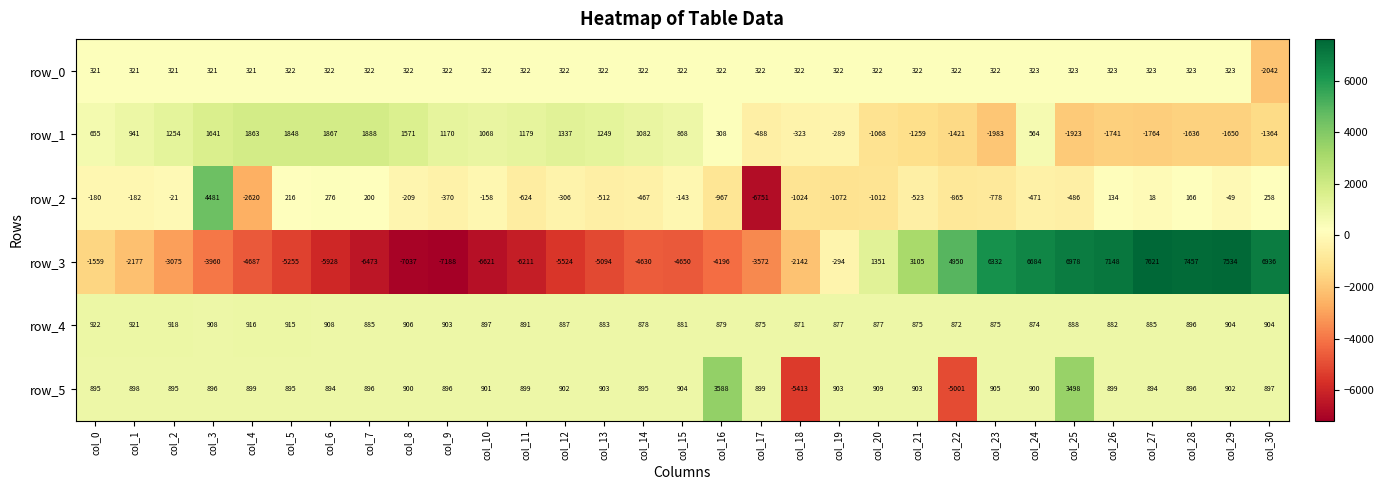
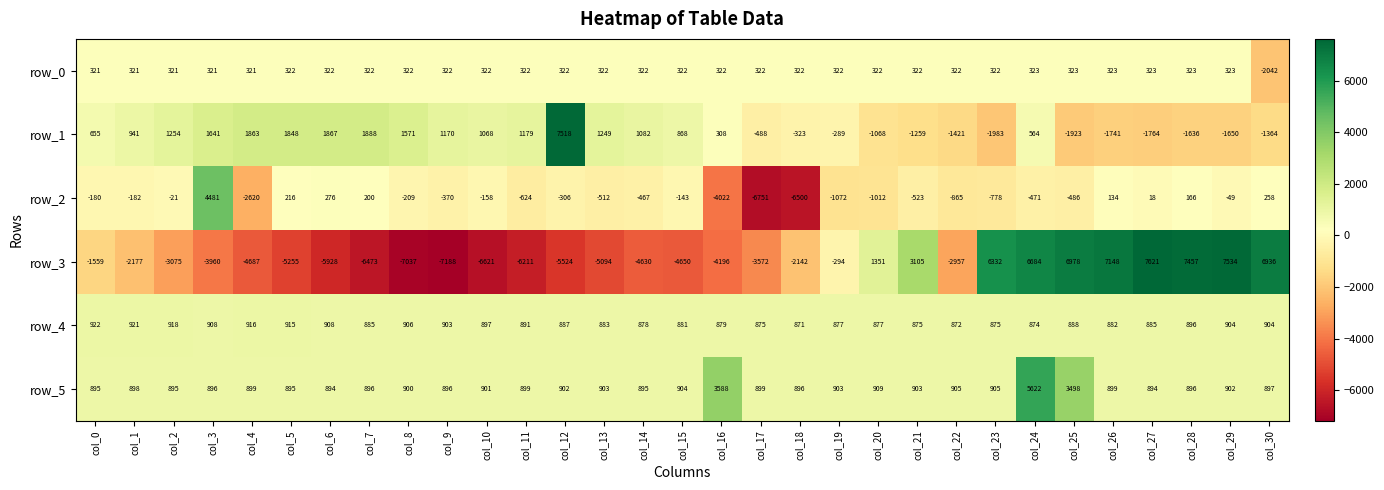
  {
    "row_0": {
      "col_0": 321,
      "col_1": 321,
      "col_2": 321,
      "col_3": 321,
      "col_4": 321,
      "col_5": 322,
      "col_6": 322,
      "col_7": 322,
      "col_8": 322,
      "col_9": 322,
      "col_10": 322,
      "col_11": 322,
      "col_12": 322,
      "col_13": 322,
      "col_14": 322,
      "col_15": 322,
      "col_16": 322,
      "col_17": 322,
      "col_18": 322,
      "col_19": 322,
      "col_20": 322,
      "col_21": 322,
      "col_22": 322,
      "col_23": 322,
      "col_24": 323,
      "col_25": 323,
      "col_26": 323,
      "col_27": 323,
      "col_28": 323,
      "col_29": 323,
      "col_30": -2042
    },
    "row_1": {
      "col_0": 655,
      "col_1": 941,
      "col_2": 1254,
      "col_3": 1641,
      "col_4": 1863,
      "col_5": 1848,
      "col_6": 1867,
      "col_7": 1888,
      "col_8": 1571,
      "col_9": 1170,
      "col_10": 1068,
      "col_11": 1179,
-     "col_12": 1337,
+     "col_12": 7518,
      "col_13": 1249,
      "col_14": 1082,
      "col_15": 868,
      "col_16": 308,
      "col_17": -488,
      "col_18": -323,
      "col_19": -289,
      "col_20": -1068,
      "col_21": -1259,
      "col_22": -1421,
      "col_23": -1983,
      "col_24": 564,
      "col_25": -1923,
      "col_26": -1741,
      "col_27": -1764,
      "col_28": -1636,
      "col_29": -1650,
      "col_30": -1364
    },
    "row_2": {
      "col_0": -180,
      "col_1": -182,
      "col_2": -21,
      "col_3": 4481,
      "col_4": -2620,
      "col_5": 216,
      "col_6": 276,
      "col_7": 200,
      "col_8": -209,
      "col_9": -370,
      "col_10": -158,
      "col_11": -624,
      "col_12": -306,
      "col_13": -512,
      "col_14": -467,
      "col_15": -143,
-     "col_16": -967,
+     "col_16": -4022,
      "col_17": -6751,
-     "col_18": -1024,
+     "col_18": -6500,
      "col_19": -1072,
      "col_20": -1012,
      "col_21": -523,
      "col_22": -865,
      "col_23": -778,
      "col_24": -471,
      "col_25": -486,
      "col_26": 134,
      "col_27": 18,
      "col_28": 166,
      "col_29": -49,
      "col_30": 258
    },
    "row_3": {
      "col_0": -1559,
      "col_1": -2177,
      "col_2": -3075,
      "col_3": -3960,
      "col_4": -4687,
      "col_5": -5255,
      "col_6": -5928,
      "col_7": -6473,
      "col_8": -7037,
      "col_9": -7188,
      "col_10": -6621,
      "col_11": -6211,
      "col_12": -5524,
      "col_13": -5094,
      "col_14": -4630,
      "col_15": -4650,
      "col_16": -4196,
      "col_17": -3572,
      "col_18": -2142,
      "col_19": -294,
      "col_20": 1351,
      "col_21": 3105,
-     "col_22": 4950,
+     "col_22": -2957,
      "col_23": 6332,
      "col_24": 6684,
      "col_25": 6978,
      "col_26": 7148,
      "col_27": 7621,
      "col_28": 7457,
      "col_29": 7534,
      "col_30": 6936
    },
    "row_4": {
      "col_0": 922,
      "col_1": 921,
      "col_2": 918,
      "col_3": 908,
      "col_4": 916,
      "col_5": 915,
      "col_6": 908,
      "col_7": 885,
      "col_8": 906,
      "col_9": 903,
      "col_10": 897,
      "col_11": 891,
      "col_12": 887,
      "col_13": 883,
      "col_14": 878,
      "col_15": 881,
      "col_16": 879,
      "col_17": 875,
      "col_18": 871,
      "col_19": 877,
      "col_20": 877,
      "col_21": 875,
      "col_22": 872,
      "col_23": 875,
      "col_24": 874,
      "col_25": 888,
      "col_26": 882,
      "col_27": 885,
      "col_28": 896,
      "col_29": 904,
      "col_30": 904
    },
    "row_5": {
      "col_0": 895,
      "col_1": 898,
      "col_2": 895,
      "col_3": 896,
      "col_4": 899,
      "col_5": 895,
      "col_6": 894,
      "col_7": 896,
      "col_8": 900,
      "col_9": 896,
      "col_10": 901,
      "col_11": 899,
      "col_12": 902,
      "col_13": 903,
      "col_14": 895,
      "col_15": 904,
      "col_16": 3588,
      "col_17": 899,
-     "col_18": -5413,
+     "col_18": 896,
      "col_19": 903,
      "col_20": 909,
      "col_21": 903,
-     "col_22": -5001,
+     "col_22": 905,
      "col_23": 905,
-     "col_24": 900,
+     "col_24": 5622,
      "col_25": 3498,
      "col_26": 899,
      "col_27": 894,
      "col_28": 896,
      "col_29": 902,
      "col_30": 897
    }
  }
